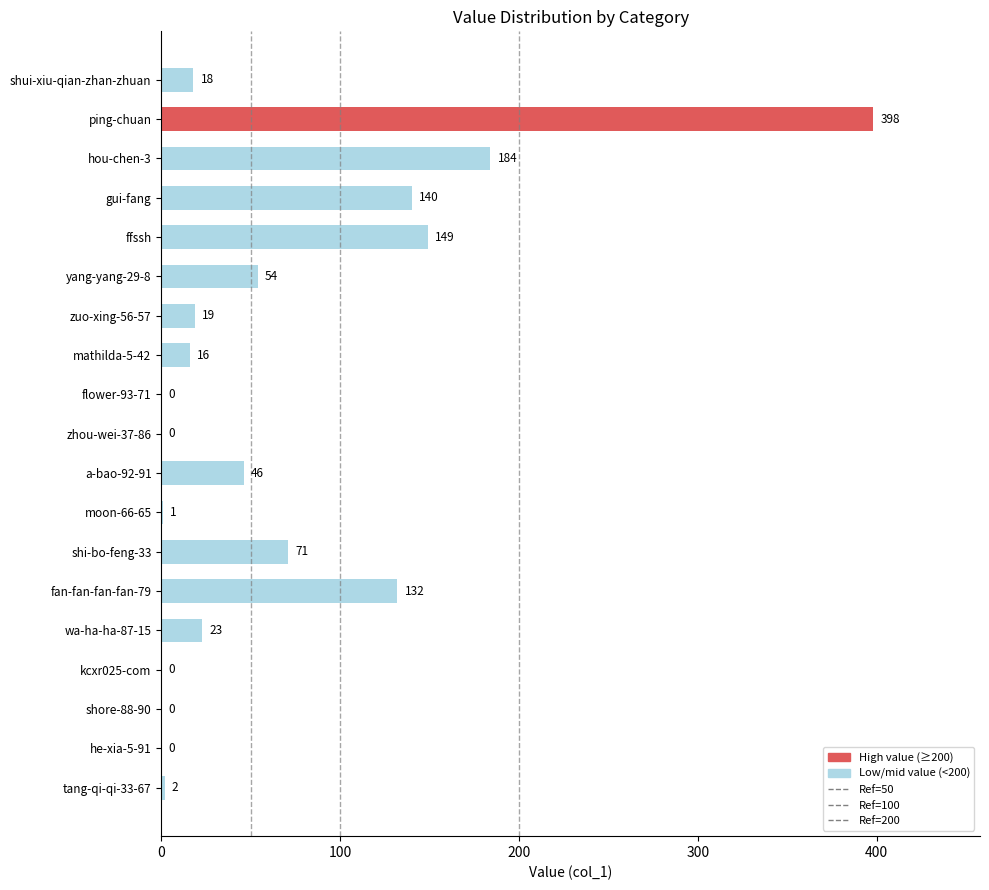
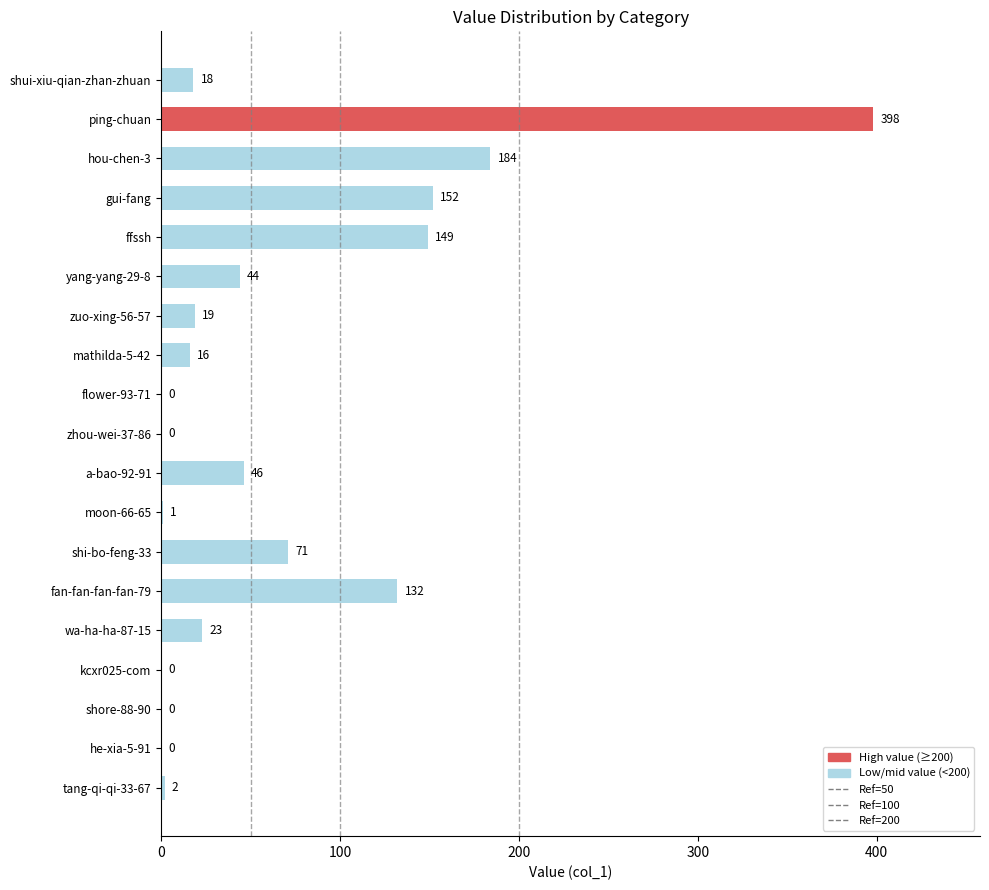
  {
    "shui-xiu-qian-zhan-zhuan": 18,
    "ping-chuan": 398,
    "hou-chen-3": 184,
-   "gui-fang": 140,
+   "gui-fang": 152,
    "ffssh": 149,
-   "yang-yang-29-8": 54,
+   "yang-yang-29-8": 44,
    "zuo-xing-56-57": 19,
    "mathilda-5-42": 16,
    "flower-93-71": 0,
    "zhou-wei-37-86": 0,
    "a-bao-92-91": 46,
    "moon-66-65": 1,
    "shi-bo-feng-33": 71,
    "fan-fan-fan-fan-79": 132,
    "wa-ha-ha-87-15": 23,
    "kcxr025-com": 0,
    "shore-88-90": 0,
    "he-xia-5-91": 0,
    "tang-qi-qi-33-67": 2
  }
